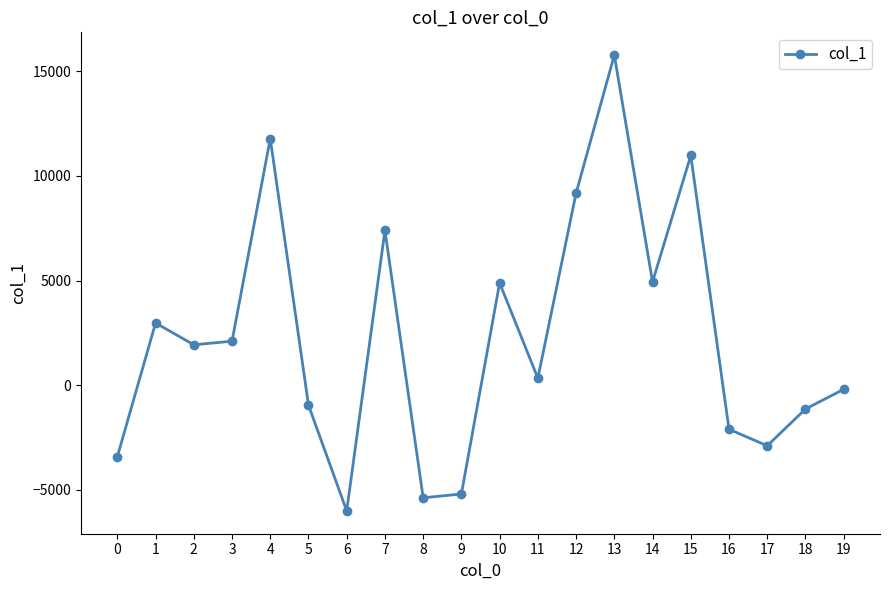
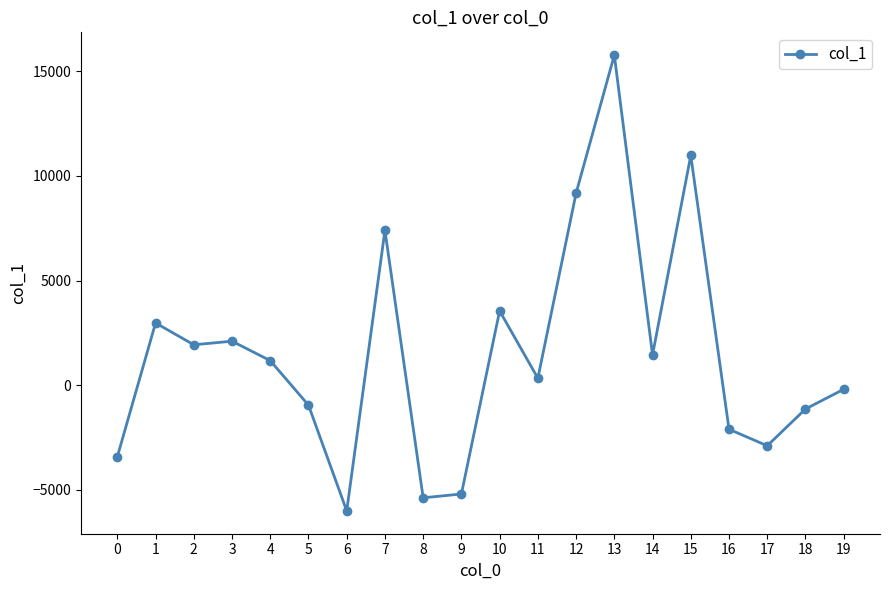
  {
    "0": -3400,
    "1": 3000,
    "2": 1900,
    "3": 2100,
-   "4": 11800,
+   "4": 1200,
    "5": -1000,
    "6": -6000,
    "7": 7400,
    "8": -5400,
    "9": -5200,
-   "10": 4900,
+   "10": 3500,
    "11": 300,
    "12": 9200,
    "13": 15800,
-   "14": 4900,
+   "14": 1400,
    "15": 11000,
    "16": -2100,
    "17": -2900,
    "18": -1100,
    "19": -200
  }
